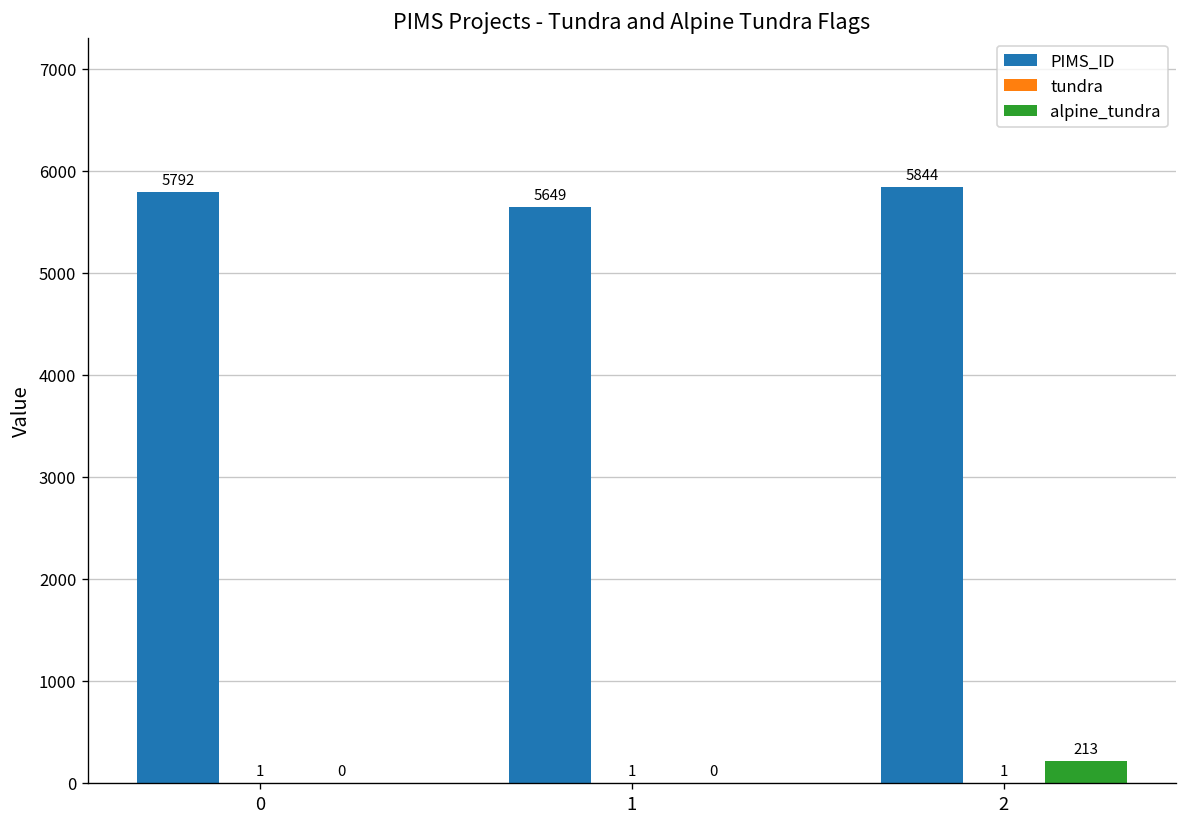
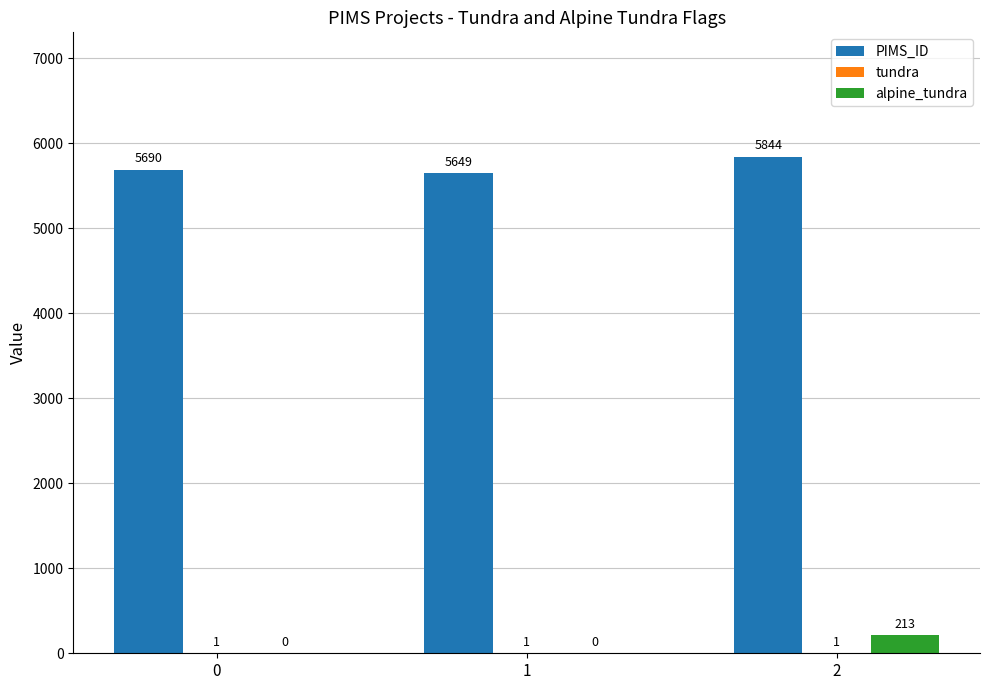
  {
    "PIMS_ID": {
-     "0": 5792,
+     "0": 5690,
      "1": 5649,
      "2": 5844
    },
    "tundra": {
      "0": 1,
      "1": 1,
      "2": 1
    },
    "alpine_tundra": {
      "0": 0,
      "1": 0,
      "2": 213
    }
  }
